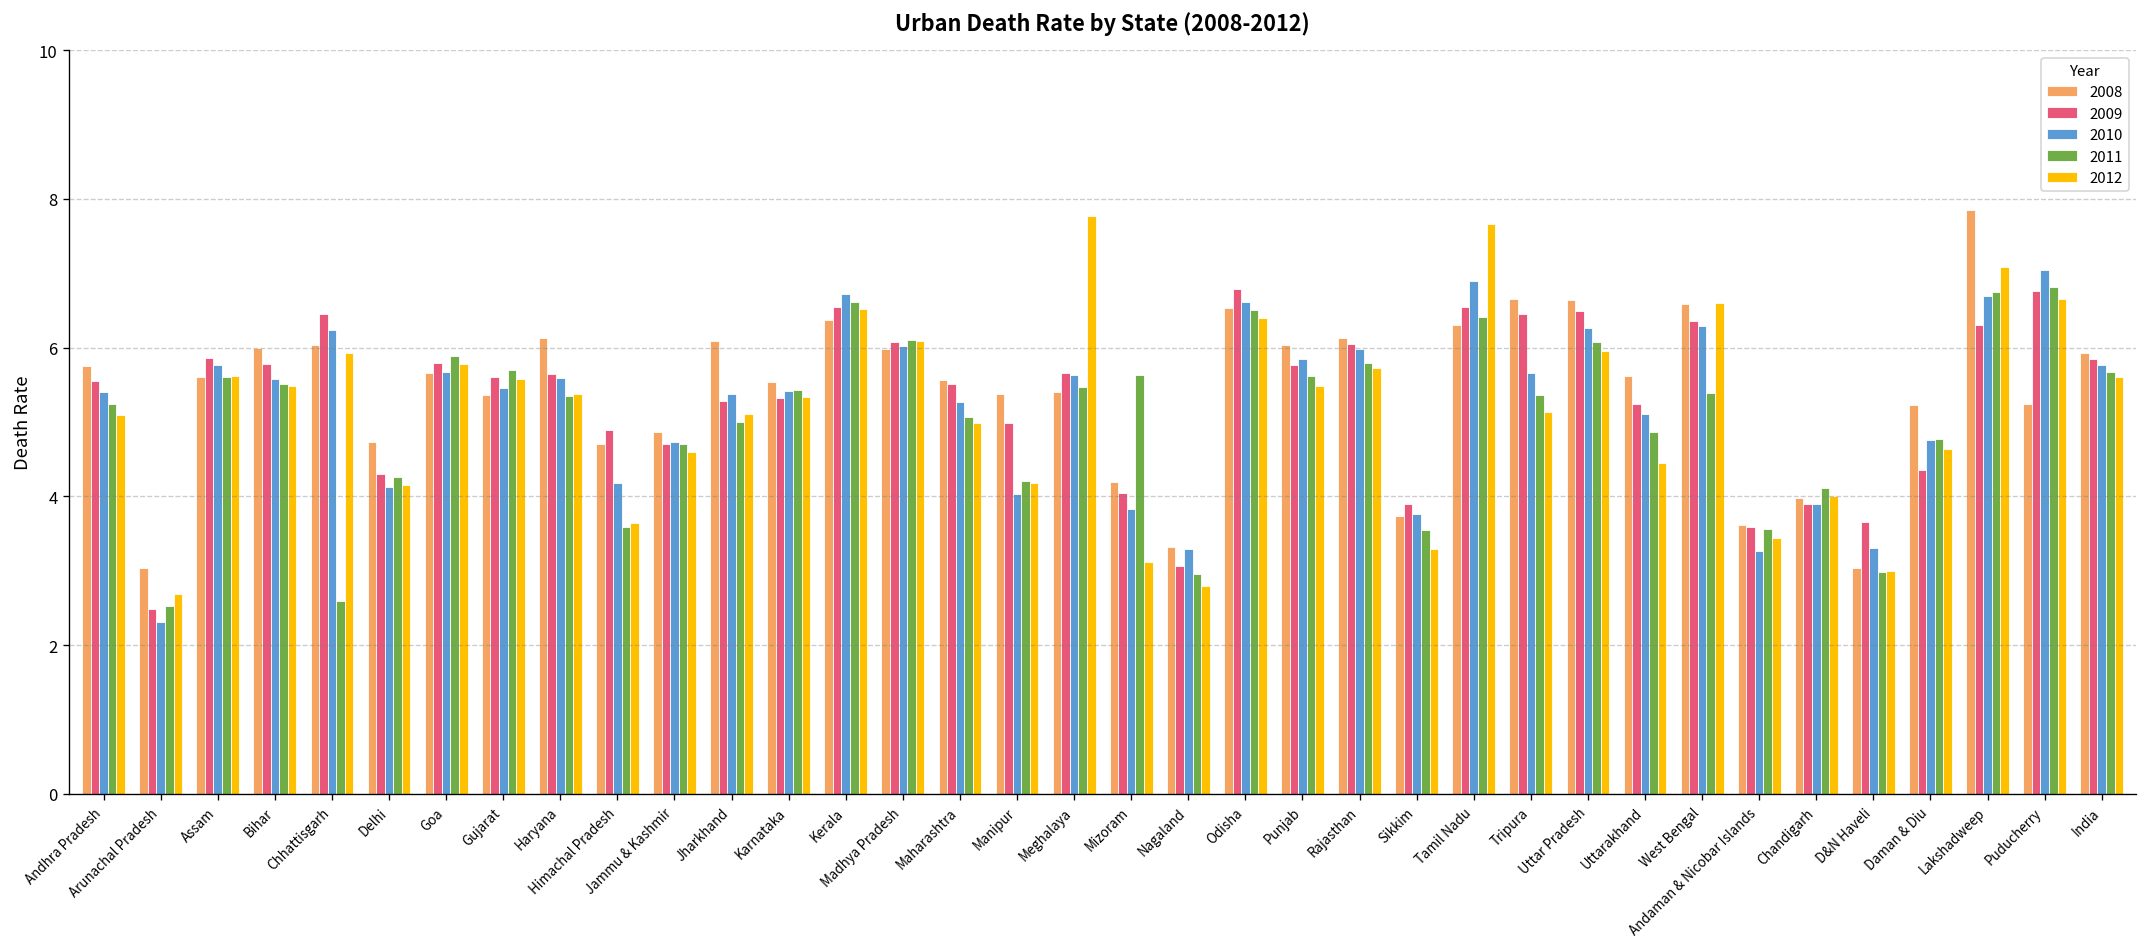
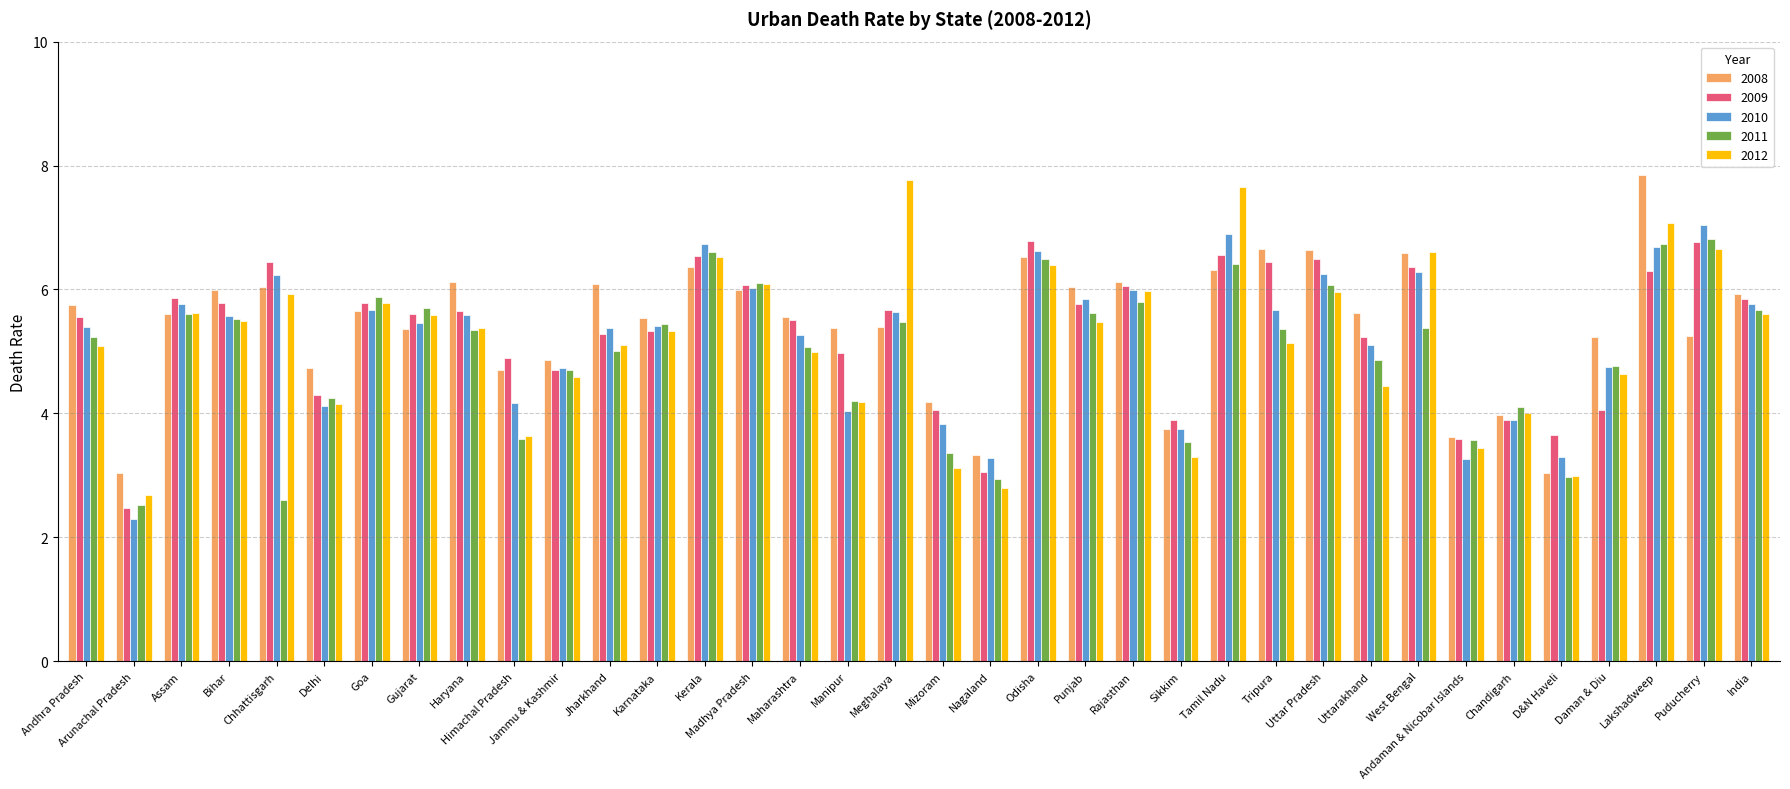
  {
    "2008": {
      "Andhra Pradesh": 5.7,
      "Arunachal Pradesh": 3.0,
      "Assam": 5.6,
      "Bihar": 6.0,
      "Chhattisgarh": 6.0,
      "Delhi": 4.7,
      "Goa": 5.7,
      "Gujarat": 5.4,
      "Haryana": 6.1,
      "Himachal Pradesh": 4.7,
      "Jammu & Kashmir": 4.9,
      "Jharkhand": 6.1,
      "Karnataka": 5.5,
      "Kerala": 6.4,
      "Madhya Pradesh": 6.0,
      "Maharashtra": 5.6,
      "Manipur": 5.4,
      "Meghalaya": 5.4,
      "Mizoram": 4.2,
      "Nagaland": 3.3,
      "Odisha": 6.5,
      "Punjab": 6.0,
      "Rajasthan": 6.1,
      "Sikkim": 3.7,
      "Tamil Nadu": 6.3,
      "Tripura": 6.7,
      "Uttar Pradesh": 6.6,
      "Uttarakhand": 5.6,
      "West Bengal": 6.6,
      "Andaman & Nicobar Islands": 3.6,
      "Chandigarh": 4.0,
      "D&N Haveli": 3.0,
      "Daman & Diu": 5.2,
      "Lakshadweep": 7.8,
      "Puducherry": 5.2,
      "India": 5.9
    },
    "2009": {
      "Andhra Pradesh": 5.5,
      "Arunachal Pradesh": 2.5,
      "Assam": 5.9,
      "Bihar": 5.8,
      "Chhattisgarh": 6.4,
      "Delhi": 4.3,
      "Goa": 5.8,
      "Gujarat": 5.6,
      "Haryana": 5.7,
      "Himachal Pradesh": 4.9,
      "Jammu & Kashmir": 4.7,
      "Jharkhand": 5.3,
      "Karnataka": 5.3,
      "Kerala": 6.5,
      "Madhya Pradesh": 6.1,
      "Maharashtra": 5.5,
      "Manipur": 5.0,
      "Meghalaya": 5.7,
      "Mizoram": 4.1,
      "Nagaland": 3.1,
      "Odisha": 6.8,
      "Punjab": 5.8,
      "Rajasthan": 6.1,
      "Sikkim": 3.9,
      "Tamil Nadu": 6.6,
      "Tripura": 6.4,
      "Uttar Pradesh": 6.5,
      "Uttarakhand": 5.2,
      "West Bengal": 6.4,
      "Andaman & Nicobar Islands": 3.6,
      "Chandigarh": 3.9,
      "D&N Haveli": 3.7,
-     "Daman & Diu": 4.4,
+     "Daman & Diu": 4.1,
      "Lakshadweep": 6.3,
      "Puducherry": 6.8,
      "India": 5.8
    },
    "2010": {
      "Andhra Pradesh": 5.4,
      "Arunachal Pradesh": 2.3,
      "Assam": 5.8,
      "Bihar": 5.6,
      "Chhattisgarh": 6.2,
      "Delhi": 4.1,
      "Goa": 5.7,
      "Gujarat": 5.5,
      "Haryana": 5.6,
      "Himachal Pradesh": 4.2,
      "Jammu & Kashmir": 4.7,
      "Jharkhand": 5.4,
      "Karnataka": 5.4,
      "Kerala": 6.7,
      "Madhya Pradesh": 6.0,
      "Maharashtra": 5.3,
      "Manipur": 4.0,
      "Meghalaya": 5.6,
      "Mizoram": 3.8,
      "Nagaland": 3.3,
      "Odisha": 6.6,
      "Punjab": 5.8,
      "Rajasthan": 6.0,
      "Sikkim": 3.8,
      "Tamil Nadu": 6.9,
      "Tripura": 5.7,
      "Uttar Pradesh": 6.3,
      "Uttarakhand": 5.1,
      "West Bengal": 6.3,
      "Andaman & Nicobar Islands": 3.3,
      "Chandigarh": 3.9,
      "D&N Haveli": 3.3,
      "Daman & Diu": 4.8,
      "Lakshadweep": 6.7,
      "Puducherry": 7.0,
      "India": 5.8
    },
    "2011": {
      "Andhra Pradesh": 5.2,
      "Arunachal Pradesh": 2.5,
      "Assam": 5.6,
      "Bihar": 5.5,
      "Chhattisgarh": 2.6,
      "Delhi": 4.3,
      "Goa": 5.9,
      "Gujarat": 5.7,
      "Haryana": 5.3,
      "Himachal Pradesh": 3.6,
      "Jammu & Kashmir": 4.7,
      "Jharkhand": 5.0,
      "Karnataka": 5.4,
      "Kerala": 6.6,
      "Madhya Pradesh": 6.1,
      "Maharashtra": 5.1,
      "Manipur": 4.2,
      "Meghalaya": 5.5,
-     "Mizoram": 5.6,
+     "Mizoram": 3.4,
      "Nagaland": 2.9,
      "Odisha": 6.5,
      "Punjab": 5.6,
      "Rajasthan": 5.8,
      "Sikkim": 3.5,
      "Tamil Nadu": 6.4,
      "Tripura": 5.4,
      "Uttar Pradesh": 6.1,
      "Uttarakhand": 4.9,
      "West Bengal": 5.4,
      "Andaman & Nicobar Islands": 3.6,
      "Chandigarh": 4.1,
      "D&N Haveli": 3.0,
      "Daman & Diu": 4.8,
      "Lakshadweep": 6.7,
      "Puducherry": 6.8,
      "India": 5.7
    },
    "2012": {
      "Andhra Pradesh": 5.1,
      "Arunachal Pradesh": 2.7,
      "Assam": 5.6,
      "Bihar": 5.5,
      "Chhattisgarh": 5.9,
      "Delhi": 4.2,
      "Goa": 5.8,
      "Gujarat": 5.6,
      "Haryana": 5.4,
      "Himachal Pradesh": 3.6,
      "Jammu & Kashmir": 4.6,
      "Jharkhand": 5.1,
      "Karnataka": 5.3,
      "Kerala": 6.5,
      "Madhya Pradesh": 6.1,
      "Maharashtra": 5.0,
      "Manipur": 4.2,
      "Meghalaya": 7.8,
      "Mizoram": 3.1,
      "Nagaland": 2.8,
      "Odisha": 6.4,
      "Punjab": 5.5,
-     "Rajasthan": 5.7,
+     "Rajasthan": 6.0,
      "Sikkim": 3.3,
      "Tamil Nadu": 7.7,
      "Tripura": 5.1,
      "Uttar Pradesh": 6.0,
      "Uttarakhand": 4.4,
      "West Bengal": 6.6,
      "Andaman & Nicobar Islands": 3.4,
      "Chandigarh": 4.0,
      "D&N Haveli": 3.0,
      "Daman & Diu": 4.6,
      "Lakshadweep": 7.1,
      "Puducherry": 6.7,
      "India": 5.6
    }
  }
